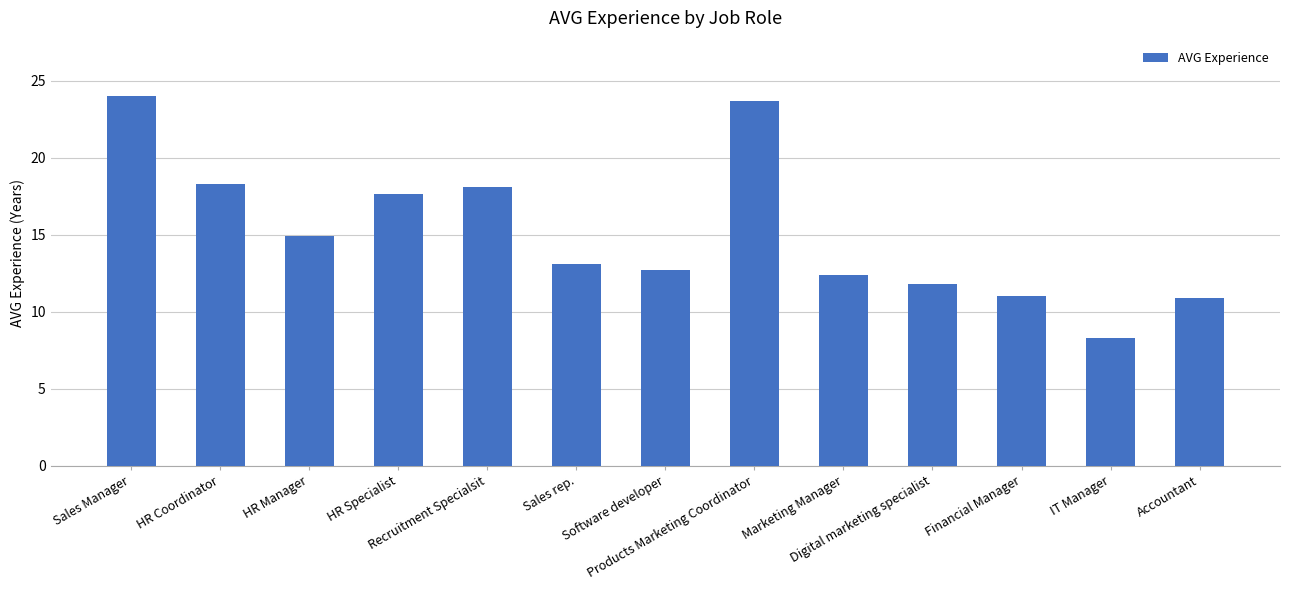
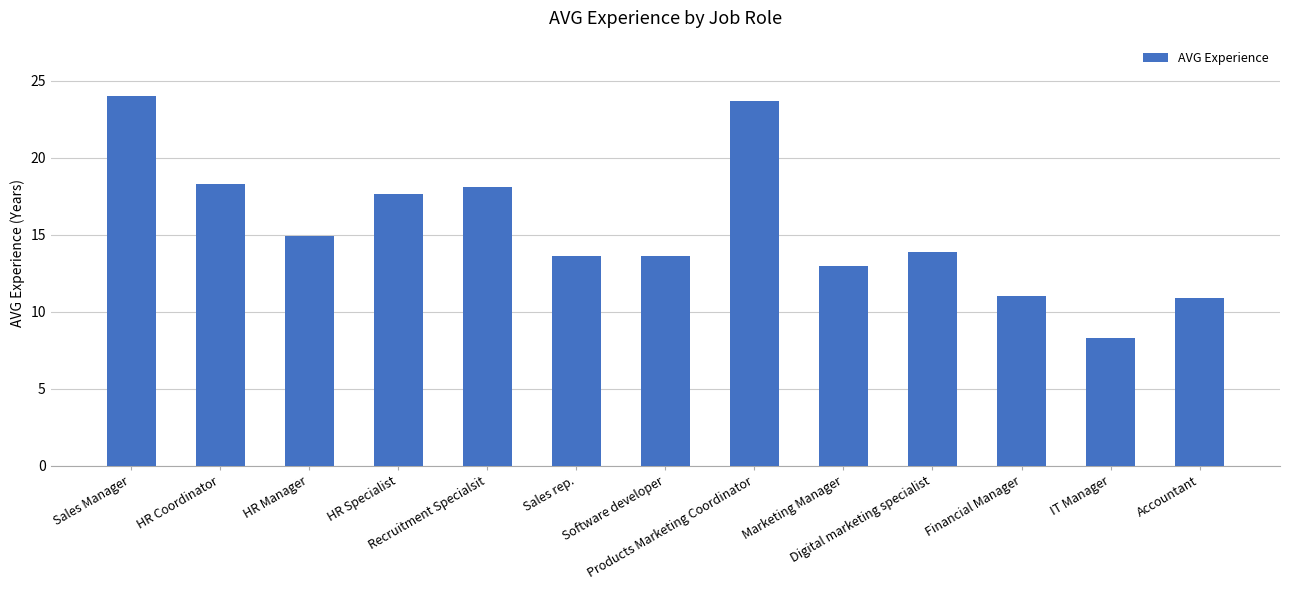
  {
    "Sales Manager": 24.0,
    "HR Coordinator": 18.3,
    "HR Manager": 14.9,
    "HR Specialist": 17.7,
    "Recruitment Specialsit": 18.1,
-   "Sales rep.": 13.1,
-   "Software developer": 12.7,
+   "Sales rep.": 13.6,
+   "Software developer": 13.6,
    "Products Marketing Coordinator": 23.7,
-   "Marketing Manager": 12.4,
-   "Digital marketing specialist": 11.8,
+   "Marketing Manager": 13.0,
+   "Digital marketing specialist": 13.9,
    "Financial Manager": 11.0,
    "IT Manager": 8.3,
    "Accountant": 10.9
  }
